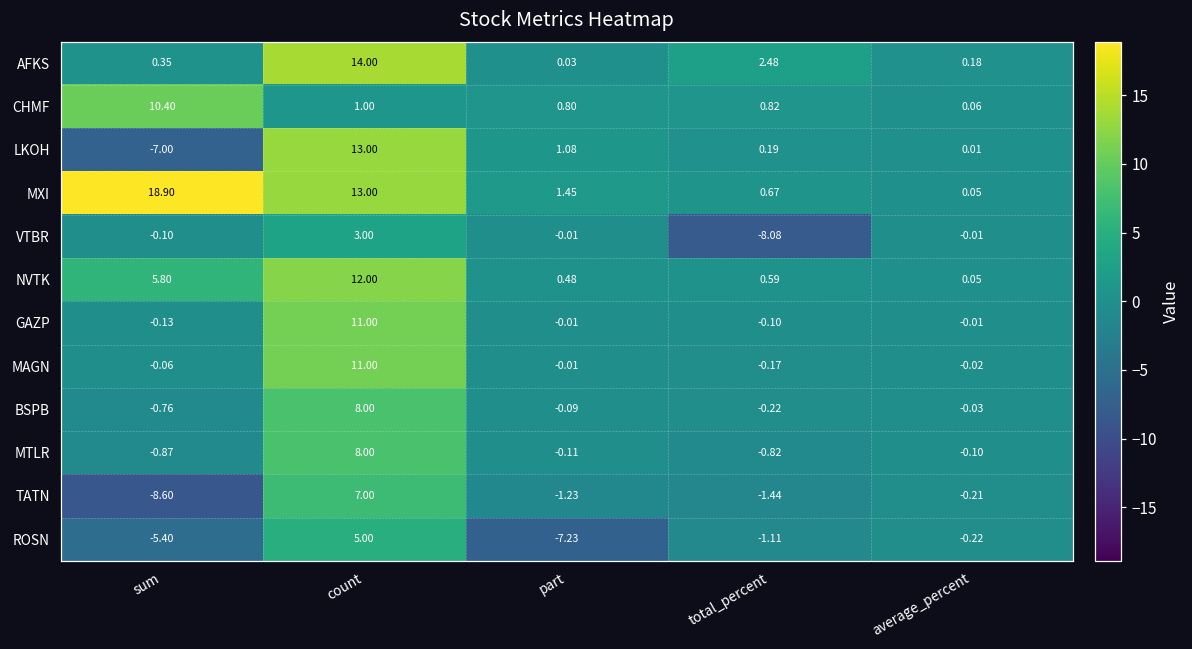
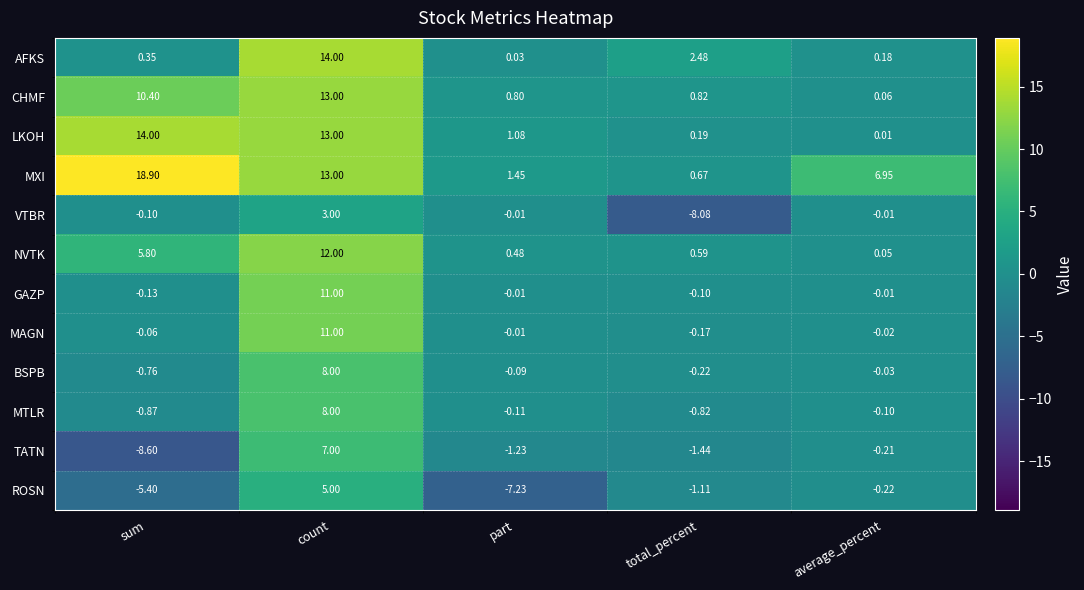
  {
    "AFKS": {
      "sum": 0.35,
      "count": 14.00,
      "part": 0.03,
      "total_percent": 2.48,
      "average_percent": 0.18
    },
    "CHMF": {
      "sum": 10.40,
-     "count": 1.00,
+     "count": 13.00,
      "part": 0.80,
      "total_percent": 0.82,
      "average_percent": 0.06
    },
    "LKOH": {
-     "sum": -7.00,
+     "sum": 14.00,
      "count": 13.00,
      "part": 1.08,
      "total_percent": 0.19,
      "average_percent": 0.01
    },
    "MXI": {
      "sum": 18.90,
      "count": 13.00,
      "part": 1.45,
      "total_percent": 0.67,
-     "average_percent": 0.05
+     "average_percent": 6.95
    },
    "VTBR": {
      "sum": -0.10,
      "count": 3.00,
      "part": -0.01,
      "total_percent": -8.08,
      "average_percent": -0.01
    },
    "NVTK": {
      "sum": 5.80,
      "count": 12.00,
      "part": 0.48,
      "total_percent": 0.59,
      "average_percent": 0.05
    },
    "GAZP": {
      "sum": -0.13,
      "count": 11.00,
      "part": -0.01,
      "total_percent": -0.10,
      "average_percent": -0.01
    },
    "MAGN": {
      "sum": -0.06,
      "count": 11.00,
      "part": -0.01,
      "total_percent": -0.17,
      "average_percent": -0.02
    },
    "BSPB": {
      "sum": -0.76,
      "count": 8.00,
      "part": -0.09,
      "total_percent": -0.22,
      "average_percent": -0.03
    },
    "MTLR": {
      "sum": -0.87,
      "count": 8.00,
      "part": -0.11,
      "total_percent": -0.82,
      "average_percent": -0.10
    },
    "TATN": {
      "sum": -8.60,
      "count": 7.00,
      "part": -1.23,
      "total_percent": -1.44,
      "average_percent": -0.21
    },
    "ROSN": {
      "sum": -5.40,
      "count": 5.00,
      "part": -7.23,
      "total_percent": -1.11,
      "average_percent": -0.22
    }
  }
